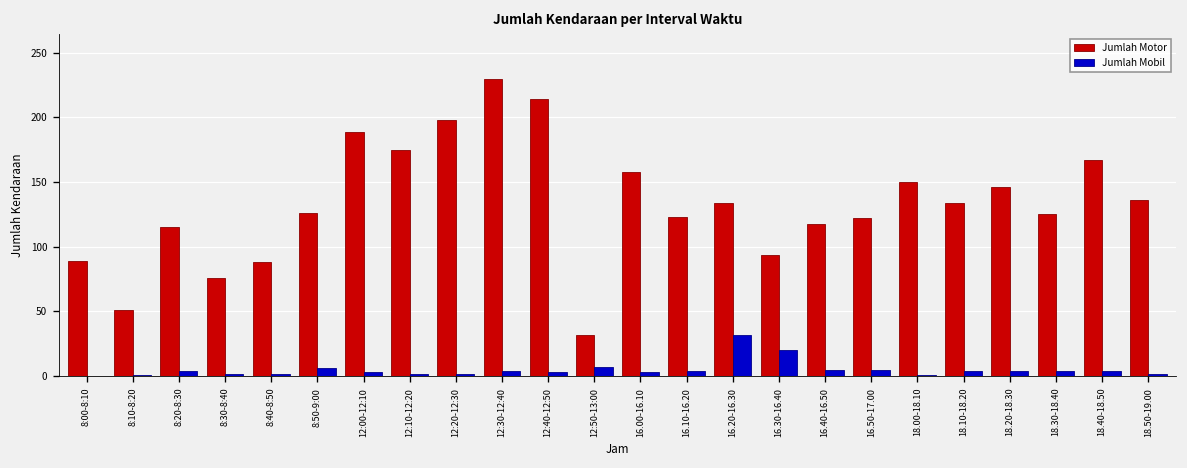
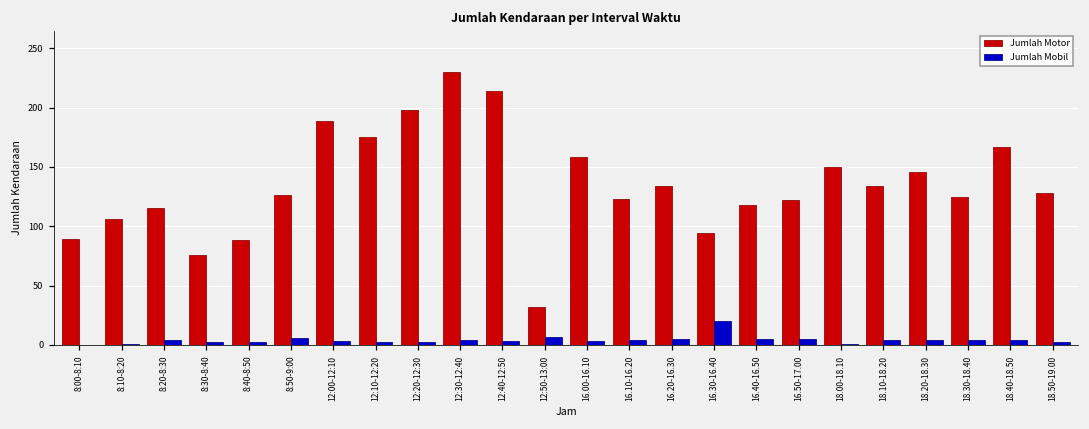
  {
    "Jumlah Motor": {
      "8:00-8:10": 89,
-     "8:10-8:20": 51,
+     "8:10-8:20": 106,
      "8:20-8:30": 115,
      "8:30-8:40": 76,
      "8:40-8:50": 88,
      "8:50-9:00": 126,
      "12:00-12:10": 189,
      "12:10-12:20": 175,
      "12:20-12:30": 198,
      "12:30-12:40": 230,
      "12:40-12:50": 214,
      "12:50-13:00": 32,
      "16.00-16.10": 158,
      "16.10-16.20": 123,
      "16.20-16.30": 134,
      "16.30-16.40": 94,
      "16.40-16.50": 118,
      "16.50-17.00": 122,
      "18.00-18.10": 150,
      "18.10-18.20": 134,
      "18.20-18.30": 146,
      "18.30-18.40": 125,
      "18.40-18.50": 167,
-     "18.50-19.00": 136
+     "18.50-19.00": 128
    },
    "Jumlah Mobil": {
      "8:00-8:10": 0,
      "8:20-8:30": 4,
      "8:50-9:00": 6,
      "12:00-12:10": 3,
      "12:30-12:40": 4,
      "12:40-12:50": 3,
      "12:50-13:00": 7,
      "16.00-16.10": 3,
      "16.10-16.20": 4,
-     "16.20-16.30": 32,
+     "16.20-16.30": 5,
      "16.30-16.40": 20,
      "16.40-16.50": 5,
      "16.50-17.00": 5,
      "18.10-18.20": 4,
      "18.20-18.30": 4,
      "18.30-18.40": 4,
      "18.40-18.50": 4
    }
  }
